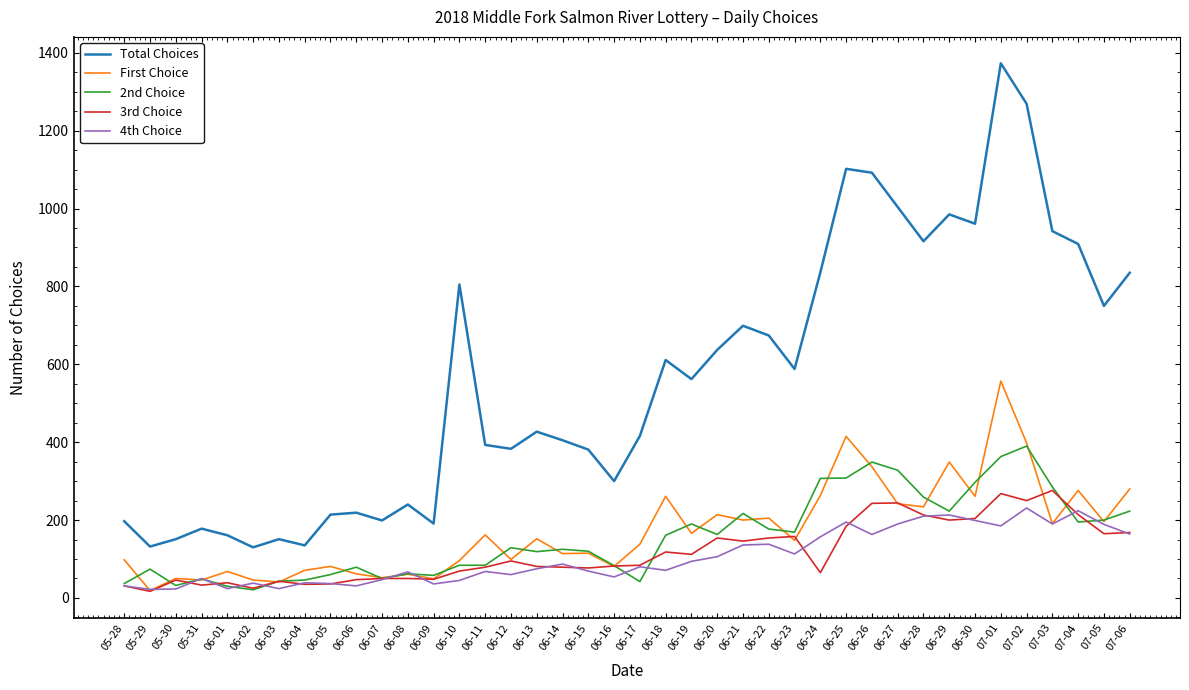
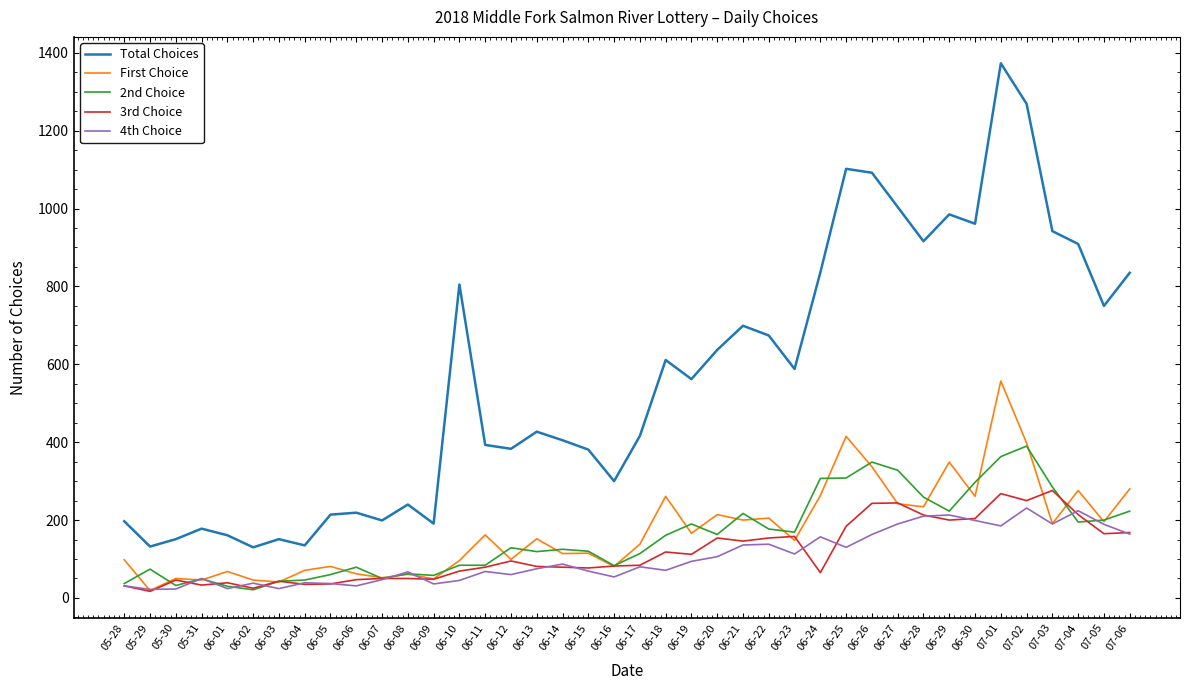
  {
    "Total Choices": {
      "05-28": 200,
      "05-29": 130,
      "05-30": 150,
      "05-31": 180,
      "06-01": 160,
      "06-02": 130,
      "06-03": 150,
      "06-04": 140,
      "06-05": 210,
      "06-06": 220,
      "06-07": 200,
      "06-08": 240,
      "06-09": 190,
      "06-10": 810,
      "06-11": 390,
      "06-12": 380,
      "06-13": 430,
      "06-14": 410,
      "06-15": 380,
      "06-16": 300,
      "06-17": 420,
      "06-18": 610,
      "06-19": 560,
      "06-20": 640,
      "06-21": 700,
      "06-22": 670,
      "06-23": 590,
      "06-24": 840,
      "06-25": 1100,
      "06-26": 1090,
      "06-27": 1000,
      "06-28": 920,
      "06-29": 990,
      "06-30": 960,
      "07-01": 1370,
      "07-02": 1270,
      "07-03": 940,
      "07-04": 910,
      "07-05": 750,
      "07-06": 840
    },
    "First Choice": {
      "05-28": 100,
      "06-01": 70,
      "06-02": 50,
      "06-04": 70,
      "06-05": 80,
      "06-06": 60,
      "06-10": 100,
      "06-11": 160,
      "06-13": 150,
      "06-14": 110,
      "06-17": 140,
      "06-18": 260,
      "06-19": 170,
      "06-20": 210,
      "06-21": 200,
      "06-22": 210,
      "06-23": 150,
      "06-24": 260,
      "06-25": 420,
      "06-26": 340,
      "06-28": 230,
      "06-29": 350,
      "06-30": 260,
      "07-01": 560,
      "07-02": 400,
      "07-04": 280,
      "07-06": 280
    },
    "2nd Choice": {
      "05-29": 70,
      "05-30": 30,
      "06-04": 50,
      "06-05": 60,
      "06-06": 80,
      "06-09": 60,
      "06-10": 80,
      "06-12": 130,
      "06-13": 120,
      "06-14": 130,
-     "06-17": 40,
+     "06-17": 110,
      "06-18": 160,
      "06-19": 190,
      "06-20": 160,
      "06-21": 220,
      "06-22": 180,
      "06-23": 170,
      "06-24": 310,
      "06-25": 310,
      "06-26": 350,
      "06-27": 330,
      "06-28": 260,
      "06-29": 220,
      "06-30": 300,
      "07-01": 360,
      "07-02": 390,
      "07-03": 290,
      "07-04": 200,
      "07-06": 220
    },
    "3rd Choice": {
      "05-31": 30,
      "06-01": 40,
      "06-06": 50,
      "06-08": 50,
      "06-10": 70,
      "06-14": 80,
      "06-15": 80,
      "06-18": 120,
      "06-19": 110,
      "06-20": 150,
      "06-21": 150,
      "06-22": 150,
      "06-23": 160,
      "06-24": 70,
      "06-25": 180,
      "06-26": 240,
      "06-29": 200,
      "07-01": 270,
      "07-02": 250,
      "07-03": 280,
      "07-04": 210,
      "07-05": 170
    },
    "4th Choice": {
      "05-30": 20,
      "06-02": 40,
      "06-03": 20,
      "06-06": 30,
      "06-09": 40,
      "06-10": 50,
      "06-11": 70,
      "06-12": 60,
      "06-14": 90,
      "06-15": 70,
      "06-16": 50,
      "06-18": 70,
      "06-19": 90,
      "06-20": 110,
      "06-21": 140,
      "06-22": 140,
      "06-23": 110,
      "06-24": 160,
-     "06-25": 200,
+     "06-25": 130,
      "06-26": 160,
      "06-27": 190,
      "06-29": 210,
      "07-01": 190,
      "07-02": 230,
      "07-04": 220,
      "07-05": 190
    }
  }
